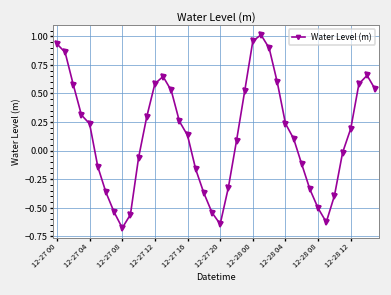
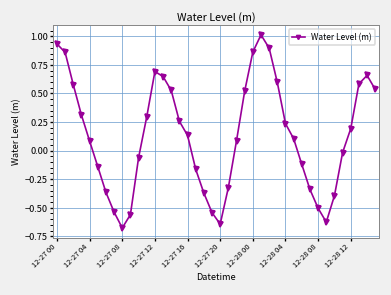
  {
    "12-27 00": 0.9,
-   "12-27 04": 0.2,
+   "12-27 04": 0.1,
    "12-27 08": -0.7,
-   "12-27 12": 0.6,
+   "12-27 12": 0.7,
    "12-27 16": 0.1,
    "12-27 20": -0.6,
-   "12-28 00": 1.0,
+   "12-28 00": 0.9,
    "12-28 04": 0.2,
    "12-28 08": -0.5,
    "12-28 12": 0.2
  }
